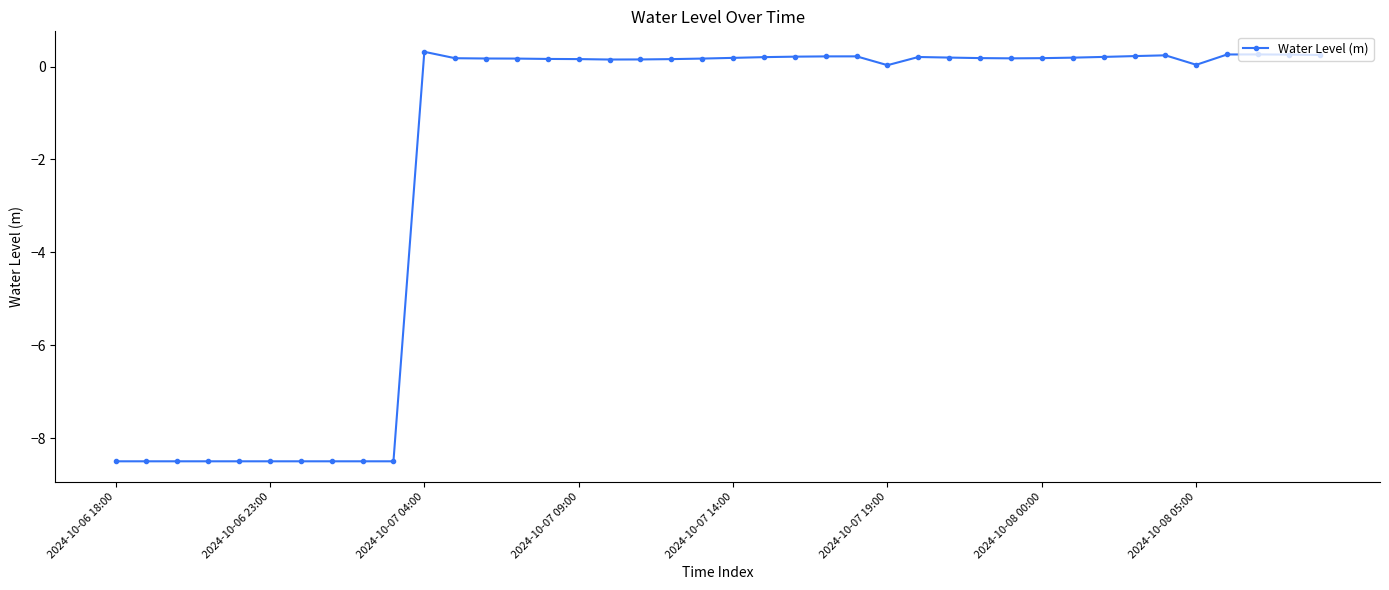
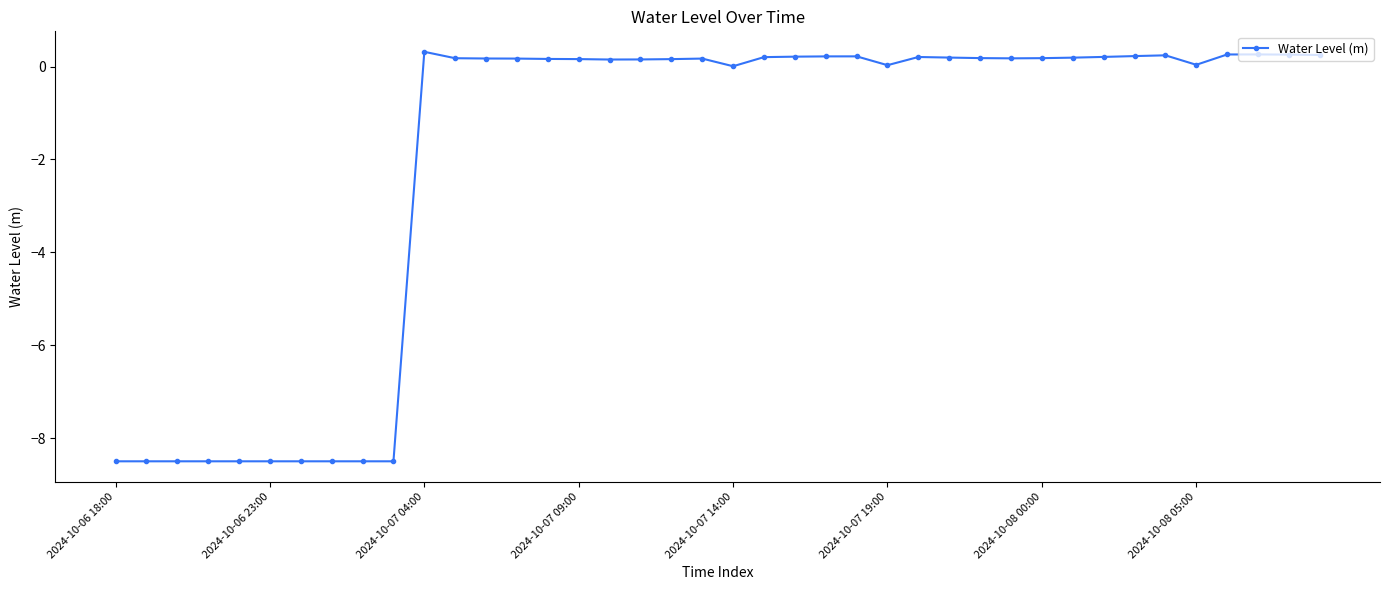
  {
    "2024-10-06 18:00": -8.5,
    "2024-10-06 23:00": -8.5,
    "2024-10-07 04:00": 0.3,
    "2024-10-07 09:00": 0.2,
-   "2024-10-07 14:00": 0.2,
+   "2024-10-07 14:00": 0.0,
    "2024-10-07 19:00": 0.0,
    "2024-10-08 00:00": 0.2,
    "2024-10-08 05:00": 0.0
  }
